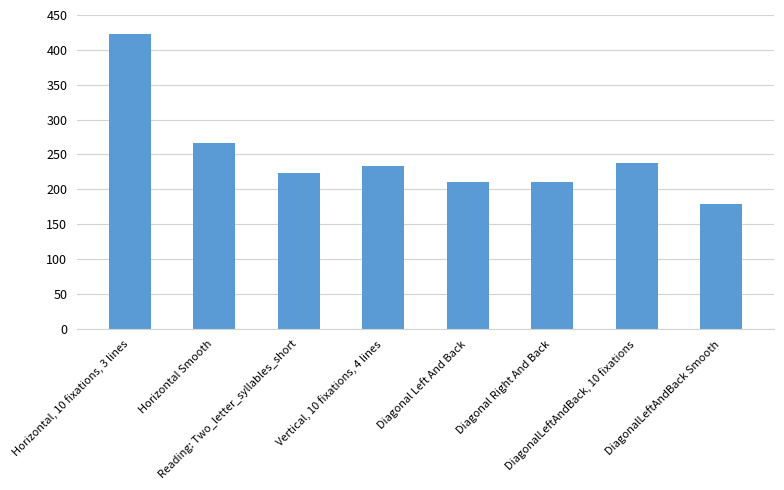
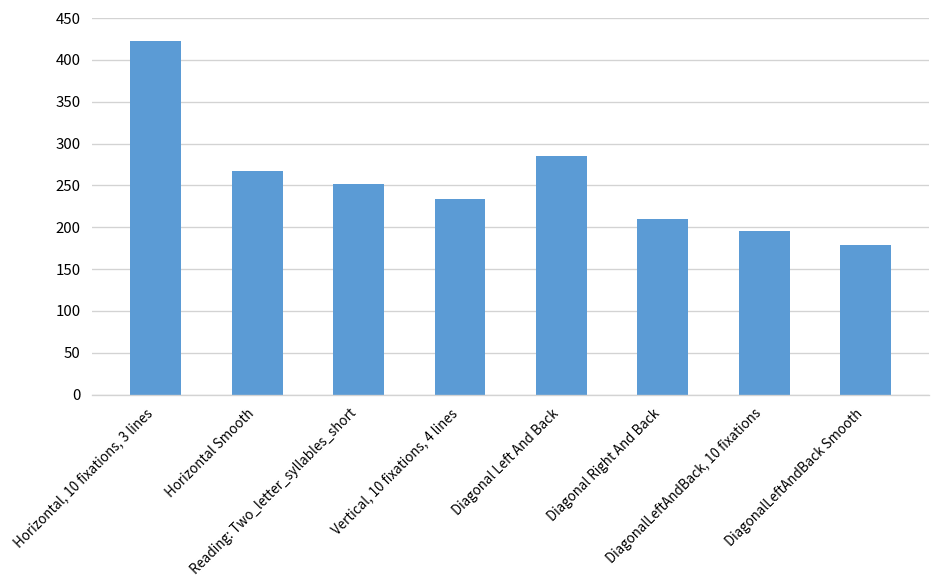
  {
    "Horizontal, 10 fixations, 3 lines": 420,
    "Horizontal Smooth": 270,
-   "Reading: Two_letter_syllables_short": 220,
+   "Reading: Two_letter_syllables_short": 250,
    "Vertical, 10 fixations, 4 lines": 230,
-   "Diagonal Left And Back": 210,
+   "Diagonal Left And Back": 290,
    "Diagonal Right And Back": 210,
-   "DiagonalLeftAndBack, 10 fixations": 240,
+   "DiagonalLeftAndBack, 10 fixations": 200,
    "DiagonalLeftAndBack Smooth": 180
  }
